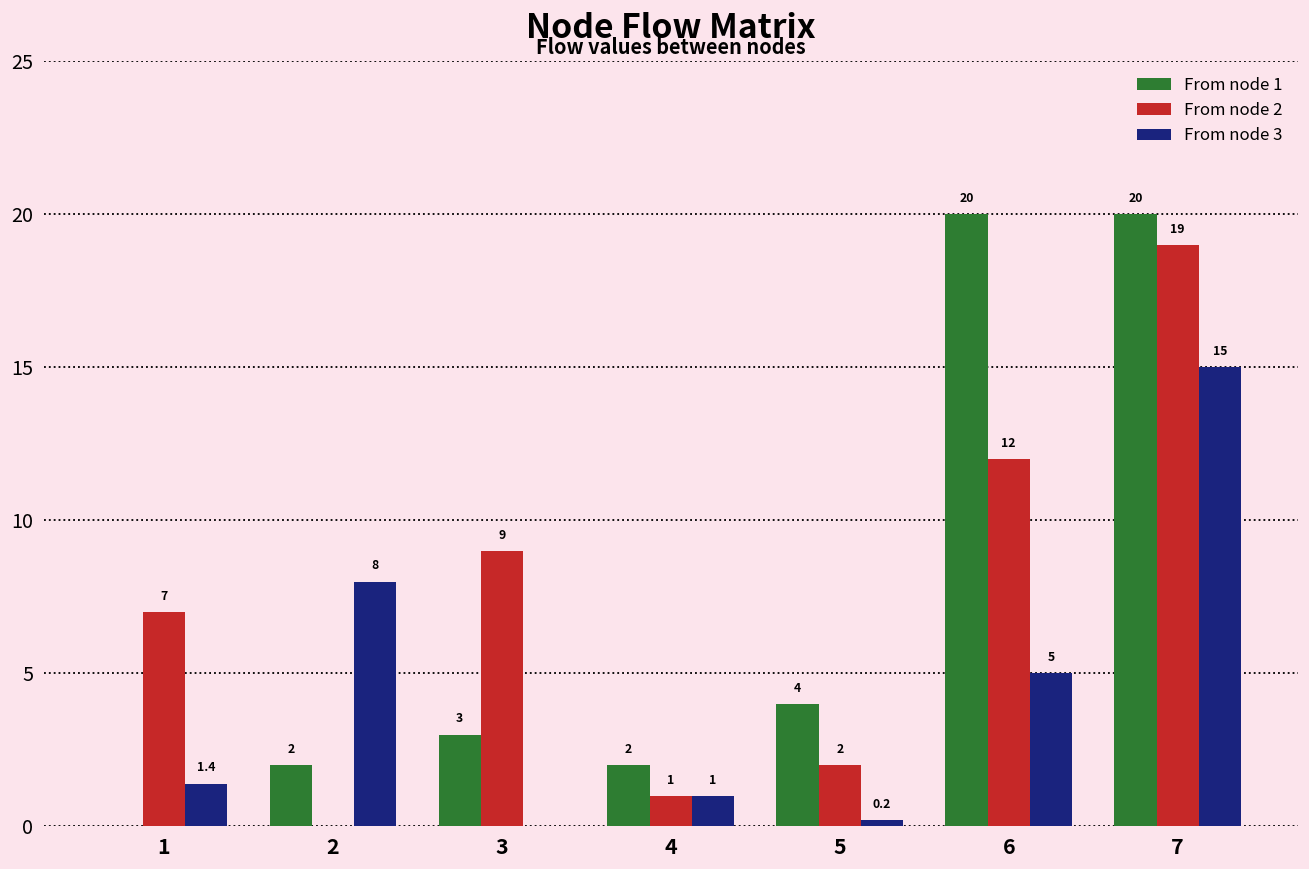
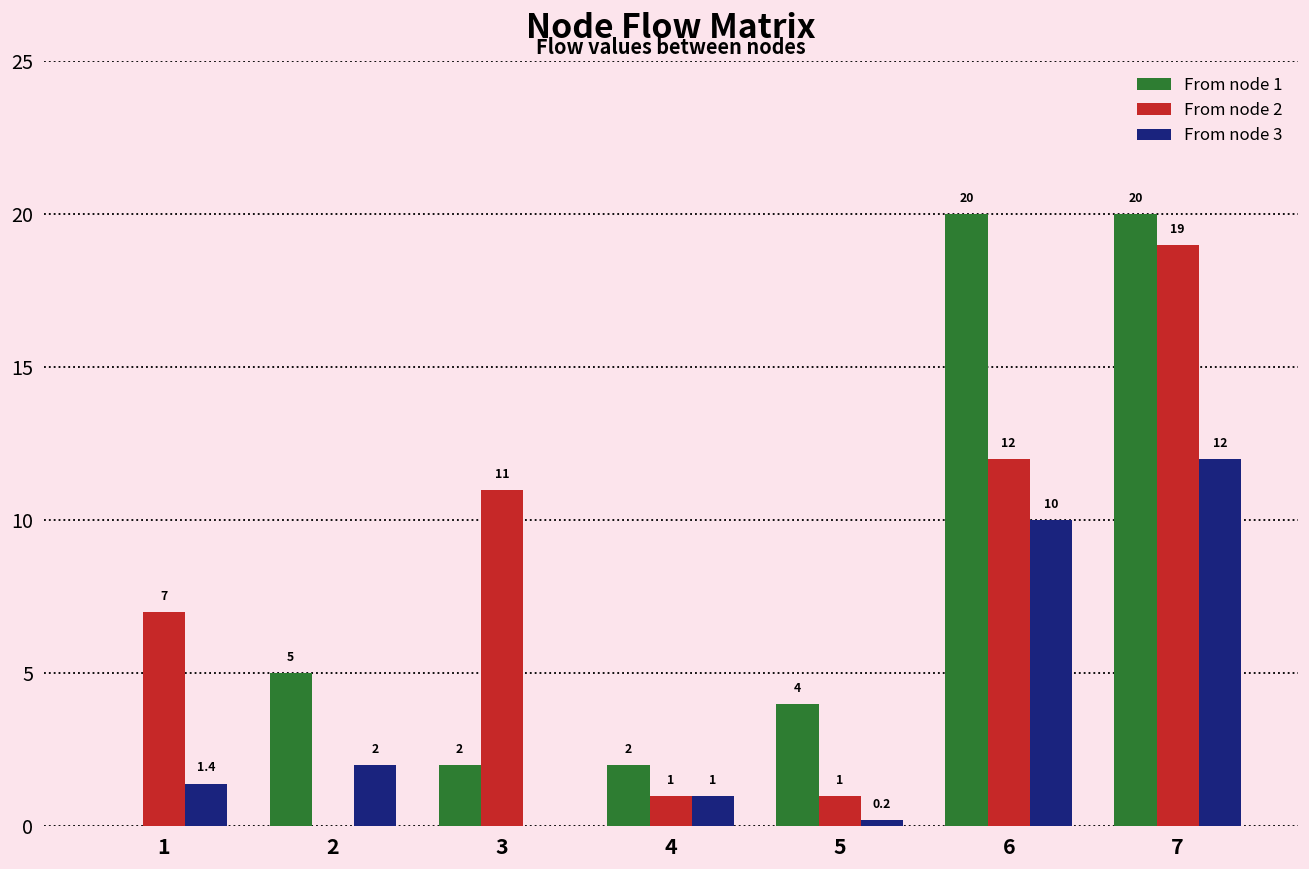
  {
    "From node 1": {
-     "2": 2,
-     "3": 3,
+     "2": 5,
+     "3": 2,
      "4": 2,
      "5": 4,
      "6": 20,
      "7": 20
    },
    "From node 2": {
      "1": 7,
-     "3": 9,
+     "3": 11,
      "4": 1,
-     "5": 2,
+     "5": 1,
      "6": 12,
      "7": 19
    },
    "From node 3": {
      "1": 1.4,
-     "2": 8,
+     "2": 2,
      "4": 1,
      "5": 0.2,
-     "6": 5,
-     "7": 15
+     "6": 10,
+     "7": 12
    }
  }
